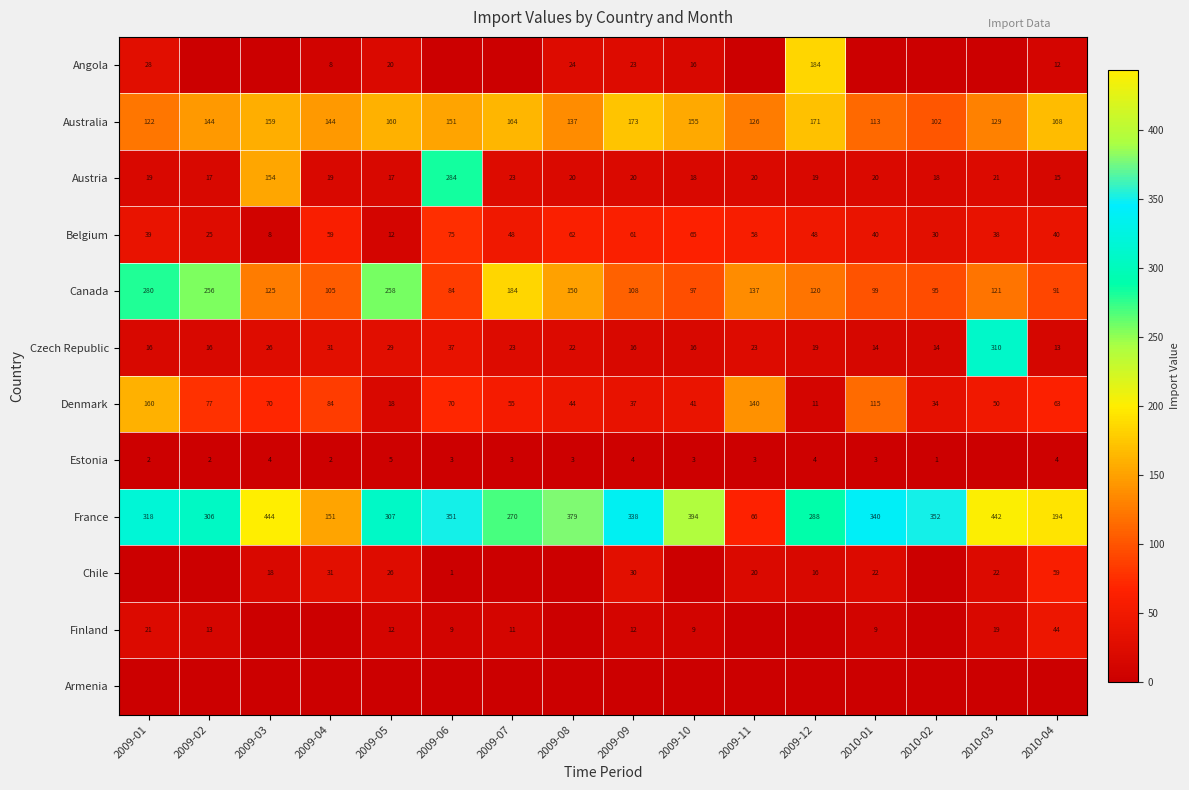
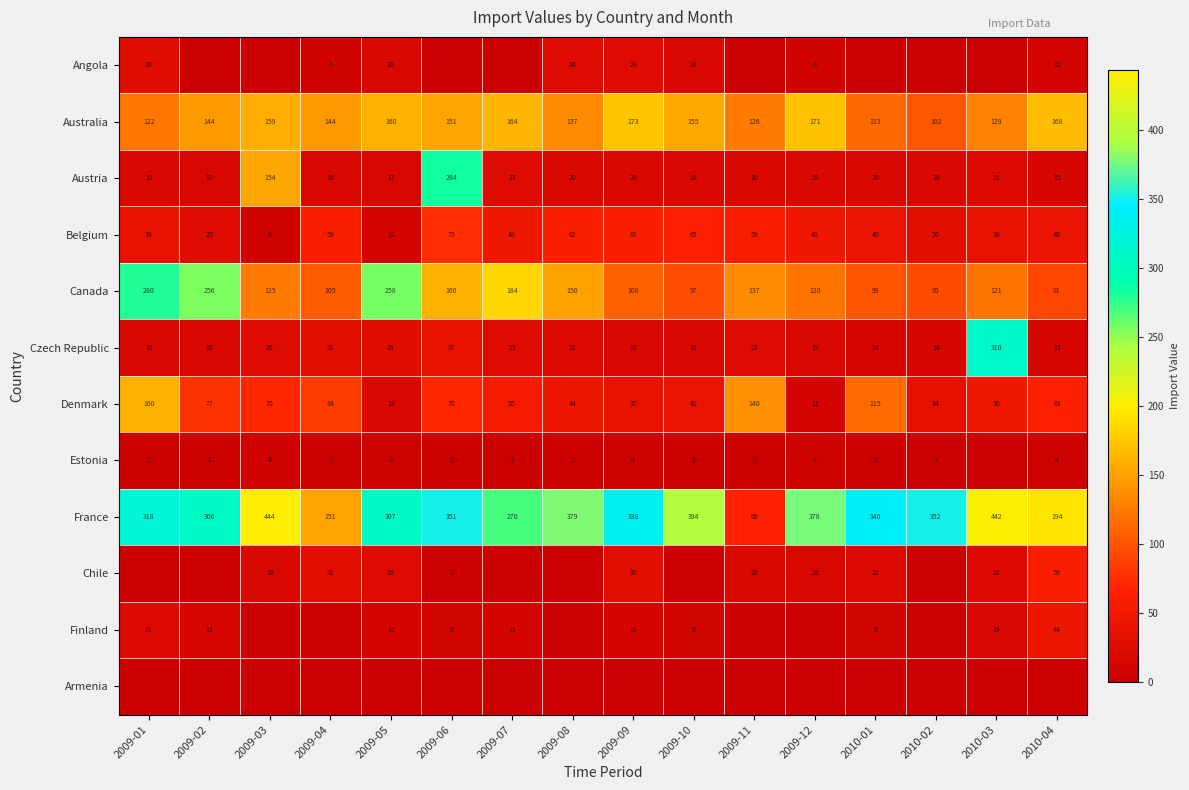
  {
    "Angola": {
      "2009-01": 28,
      "2009-04": 8,
      "2009-05": 20,
      "2009-08": 24,
      "2009-09": 23,
      "2009-10": 16,
-     "2009-12": 184,
+     "2009-12": 8,
      "2010-04": 12
    },
    "Australia": {
      "2009-01": 122,
      "2009-02": 144,
      "2009-03": 159,
      "2009-04": 144,
      "2009-05": 160,
      "2009-06": 151,
      "2009-07": 164,
      "2009-08": 137,
      "2009-09": 173,
      "2009-10": 155,
      "2009-11": 126,
      "2009-12": 171,
      "2010-01": 113,
      "2010-02": 102,
      "2010-03": 129,
      "2010-04": 168
    },
    "Austria": {
      "2009-01": 19,
      "2009-02": 17,
      "2009-03": 154,
      "2009-04": 19,
      "2009-05": 17,
      "2009-06": 284,
      "2009-07": 23,
      "2009-08": 20,
      "2009-09": 20,
      "2009-10": 18,
      "2009-11": 20,
      "2009-12": 19,
      "2010-01": 20,
      "2010-02": 18,
      "2010-03": 21,
      "2010-04": 15
    },
    "Belgium": {
      "2009-01": 39,
      "2009-02": 25,
      "2009-03": 8,
      "2009-04": 59,
      "2009-05": 12,
      "2009-06": 75,
      "2009-07": 48,
      "2009-08": 62,
      "2009-09": 61,
      "2009-10": 65,
      "2009-11": 58,
      "2009-12": 48,
      "2010-01": 40,
      "2010-02": 30,
      "2010-03": 38,
      "2010-04": 40
    },
    "Canada": {
      "2009-01": 280,
      "2009-02": 256,
      "2009-03": 125,
      "2009-04": 105,
      "2009-05": 258,
-     "2009-06": 84,
+     "2009-06": 160,
      "2009-07": 184,
      "2009-08": 150,
      "2009-09": 108,
      "2009-10": 97,
      "2009-11": 137,
      "2009-12": 120,
      "2010-01": 99,
      "2010-02": 95,
      "2010-03": 121,
      "2010-04": 91
    },
    "Czech Republic": {
      "2009-01": 16,
      "2009-02": 16,
      "2009-03": 26,
      "2009-04": 31,
      "2009-05": 29,
      "2009-06": 37,
      "2009-07": 23,
      "2009-08": 22,
      "2009-09": 16,
      "2009-10": 16,
      "2009-11": 23,
      "2009-12": 19,
      "2010-01": 14,
      "2010-02": 14,
      "2010-03": 310,
      "2010-04": 13
    },
    "Denmark": {
      "2009-01": 160,
      "2009-02": 77,
      "2009-03": 70,
      "2009-04": 84,
      "2009-05": 18,
      "2009-06": 70,
      "2009-07": 55,
      "2009-08": 44,
      "2009-09": 37,
      "2009-10": 41,
      "2009-11": 140,
      "2009-12": 11,
      "2010-01": 115,
      "2010-02": 34,
      "2010-03": 50,
      "2010-04": 63
    },
    "Estonia": {
      "2009-01": 2,
      "2009-02": 2,
      "2009-03": 4,
      "2009-04": 2,
      "2009-05": 5,
      "2009-06": 3,
      "2009-07": 3,
      "2009-08": 3,
      "2009-09": 4,
      "2009-10": 3,
      "2009-11": 3,
      "2009-12": 4,
      "2010-01": 3,
      "2010-02": 1,
      "2010-04": 4
    },
    "France": {
      "2009-01": 318,
      "2009-02": 306,
      "2009-03": 444,
      "2009-04": 151,
      "2009-05": 307,
      "2009-06": 351,
      "2009-07": 270,
      "2009-08": 379,
      "2009-09": 338,
      "2009-10": 394,
      "2009-11": 66,
-     "2009-12": 288,
+     "2009-12": 378,
      "2010-01": 340,
      "2010-02": 352,
      "2010-03": 442,
      "2010-04": 194
    },
    "Chile": {
      "2009-03": 18,
      "2009-04": 31,
      "2009-05": 26,
      "2009-06": 1,
      "2009-09": 30,
      "2009-11": 20,
      "2009-12": 16,
      "2010-01": 22,
      "2010-03": 22,
      "2010-04": 59
    },
    "Finland": {
      "2009-01": 21,
      "2009-02": 13,
      "2009-05": 12,
      "2009-06": 9,
      "2009-07": 11,
      "2009-09": 12,
      "2009-10": 9,
      "2010-01": 9,
      "2010-03": 19,
      "2010-04": 44
    }
  }
